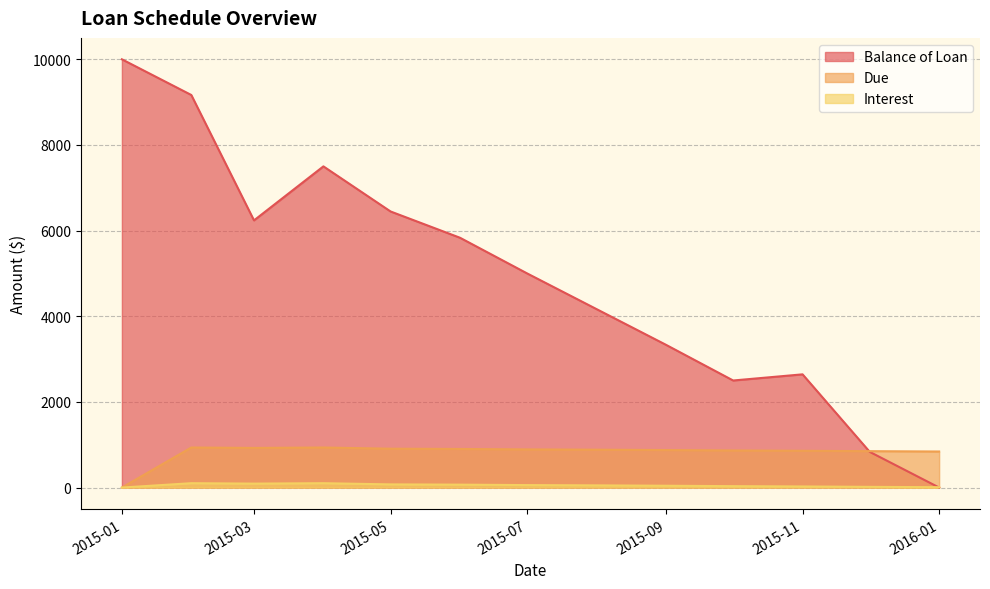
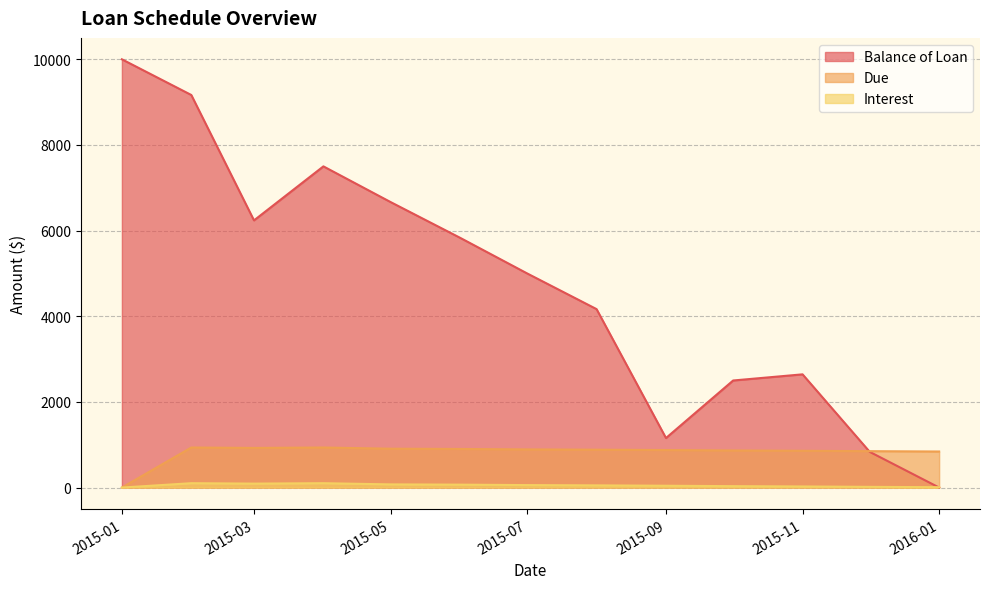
  {
    "Balance of Loan": {
      "2015-01": 10000,
      "2015-03": 6200,
-     "2015-05": 6400,
+     "2015-05": 6700,
      "2015-07": 5000,
-     "2015-09": 3300,
+     "2015-09": 1200,
      "2015-11": 2600
    }
  }
